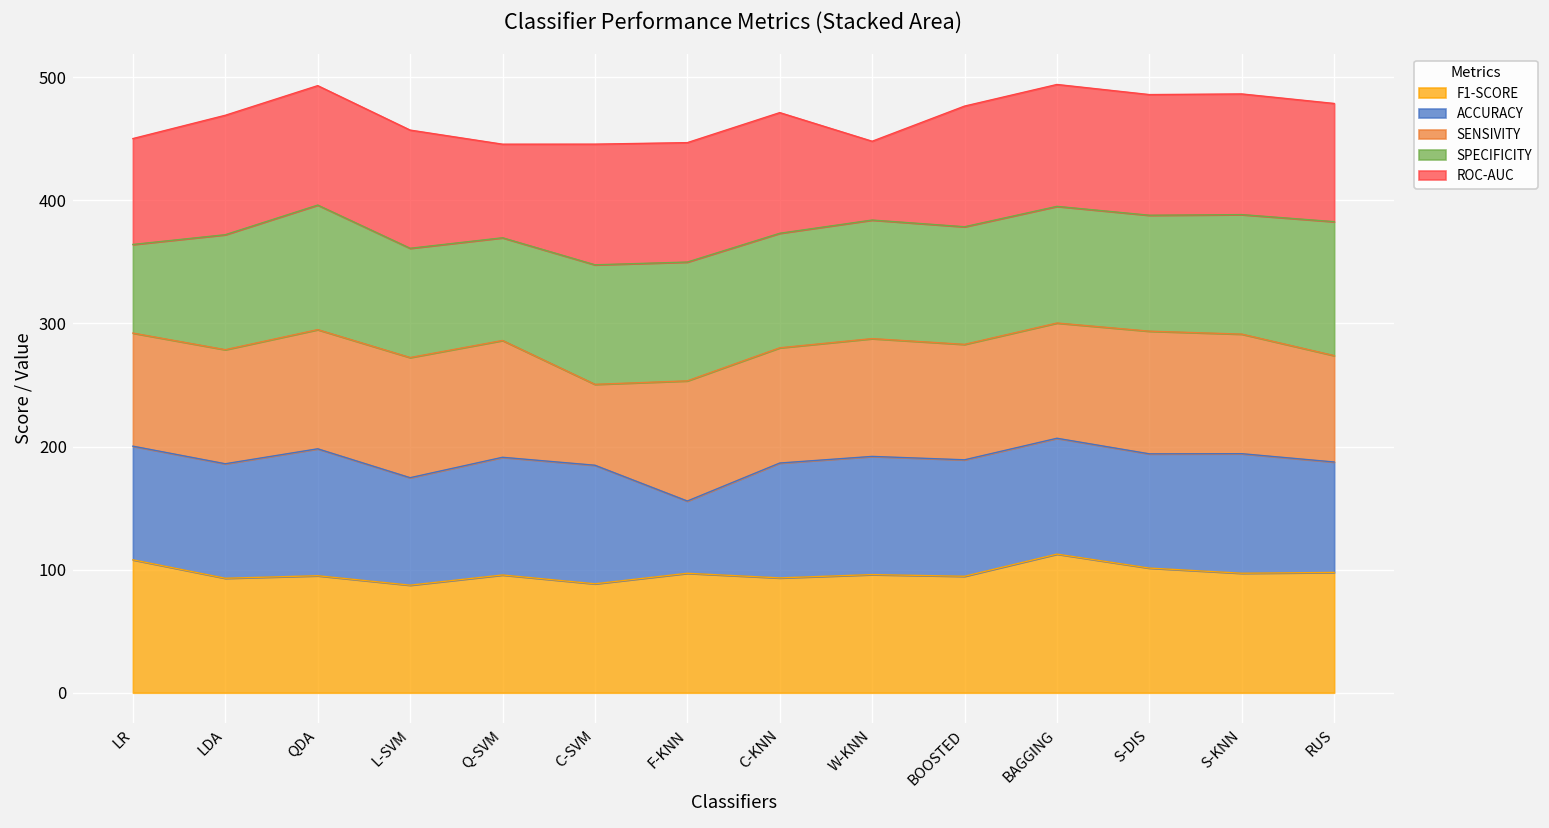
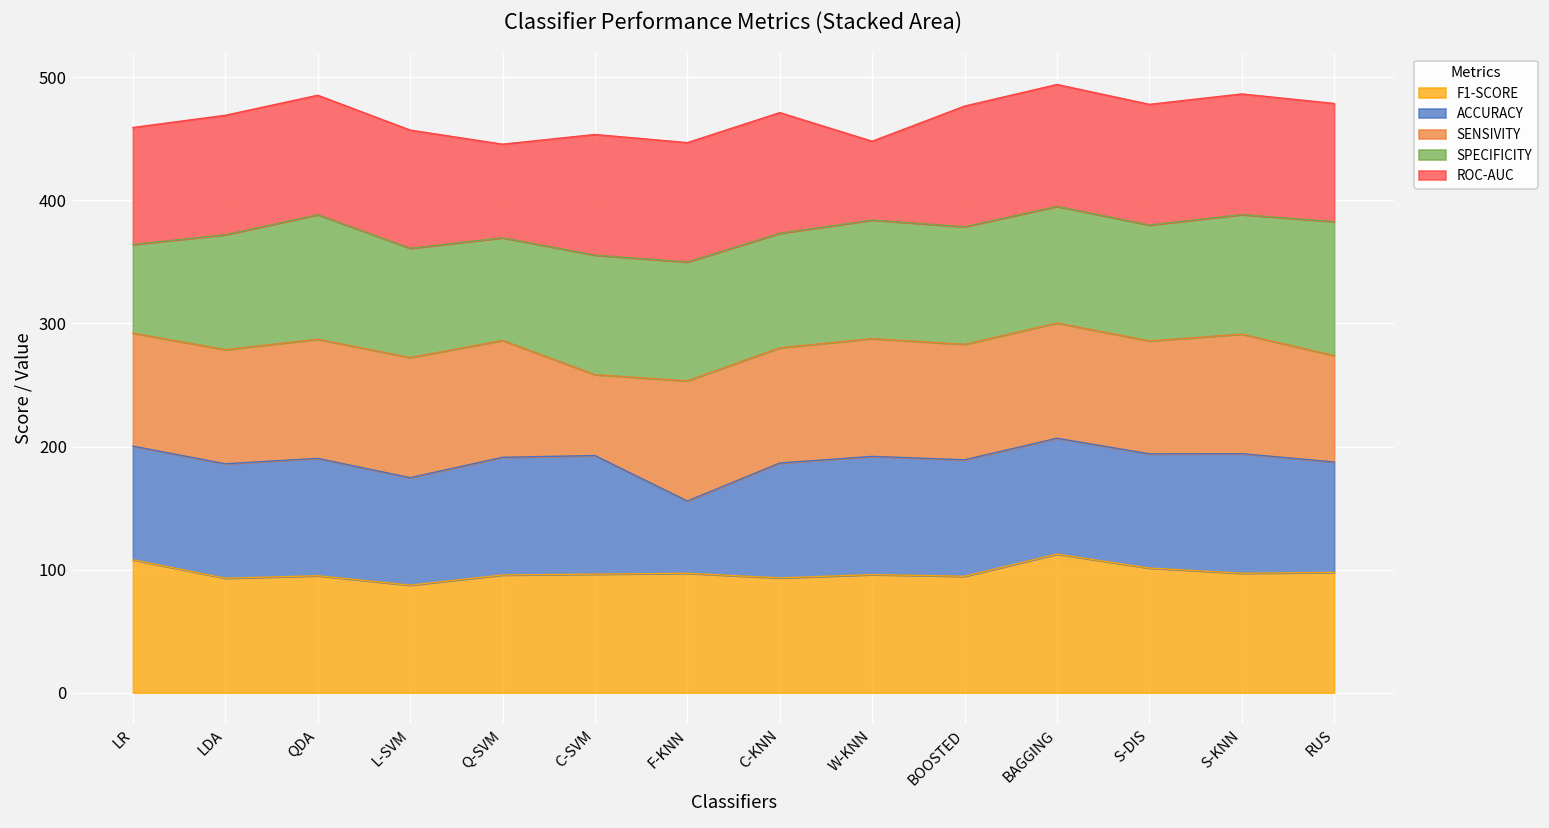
  {
    "F1-SCORE": {
      "LR": 108,
      "LDA": 93,
      "QDA": 95,
      "L-SVM": 87,
      "Q-SVM": 96,
-     "C-SVM": 89,
+     "C-SVM": 96,
      "F-KNN": 97,
      "C-KNN": 93,
      "W-KNN": 96,
      "BOOSTED": 95,
      "BAGGING": 113,
      "S-DIS": 101,
      "S-KNN": 97,
      "RUS": 98
    },
    "ACCURACY": {
      "LR": 92,
      "LDA": 93,
-     "QDA": 103,
+     "QDA": 95,
      "L-SVM": 87,
      "Q-SVM": 96,
      "C-SVM": 96,
      "F-KNN": 59,
      "C-KNN": 93,
      "W-KNN": 96,
      "BOOSTED": 95,
      "BAGGING": 94,
      "S-DIS": 93,
      "S-KNN": 97,
      "RUS": 90
    },
    "SENSIVITY": {
      "LR": 92,
      "LDA": 93,
      "QDA": 97,
      "L-SVM": 98,
      "Q-SVM": 95,
      "C-SVM": 66,
      "F-KNN": 98,
      "C-KNN": 94,
      "W-KNN": 96,
      "BOOSTED": 94,
      "BAGGING": 94,
-     "S-DIS": 100,
+     "S-DIS": 92,
      "S-KNN": 97,
      "RUS": 86
    },
    "SPECIFICITY": {
      "LR": 72,
      "LDA": 93,
      "QDA": 101,
      "L-SVM": 89,
      "Q-SVM": 83,
      "C-SVM": 97,
      "F-KNN": 97,
      "C-KNN": 93,
      "W-KNN": 96,
      "BOOSTED": 96,
      "BAGGING": 95,
      "S-DIS": 94,
      "S-KNN": 97,
      "RUS": 109
    },
    "ROC-AUC": {
-     "LR": 86,
+     "LR": 95,
      "LDA": 97,
      "QDA": 97,
      "L-SVM": 96,
      "Q-SVM": 76,
      "C-SVM": 98,
      "F-KNN": 97,
      "C-KNN": 98,
      "W-KNN": 64,
      "BOOSTED": 98,
      "BAGGING": 99,
      "S-DIS": 98,
      "S-KNN": 98,
      "RUS": 96
    }
  }
